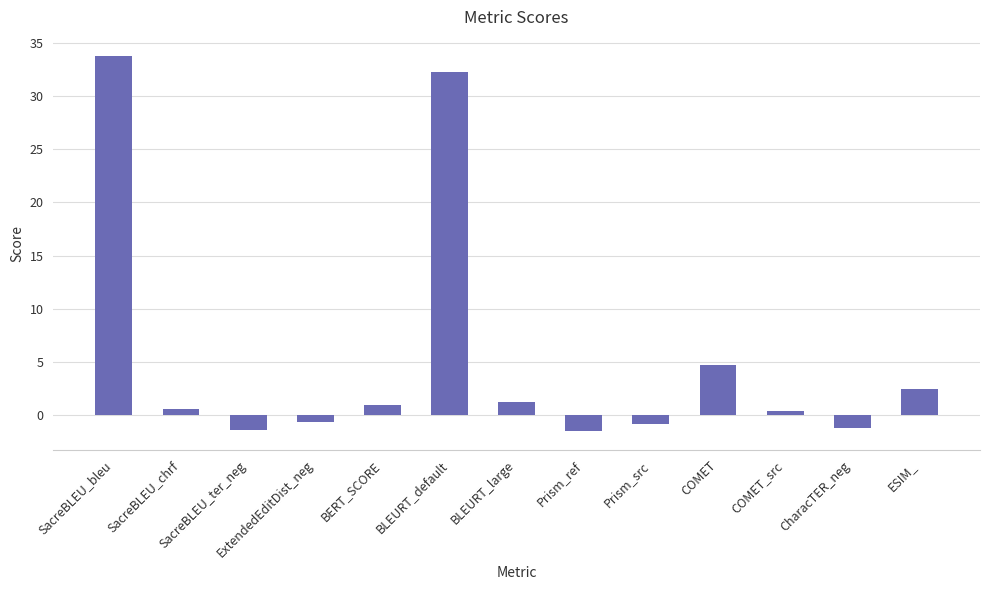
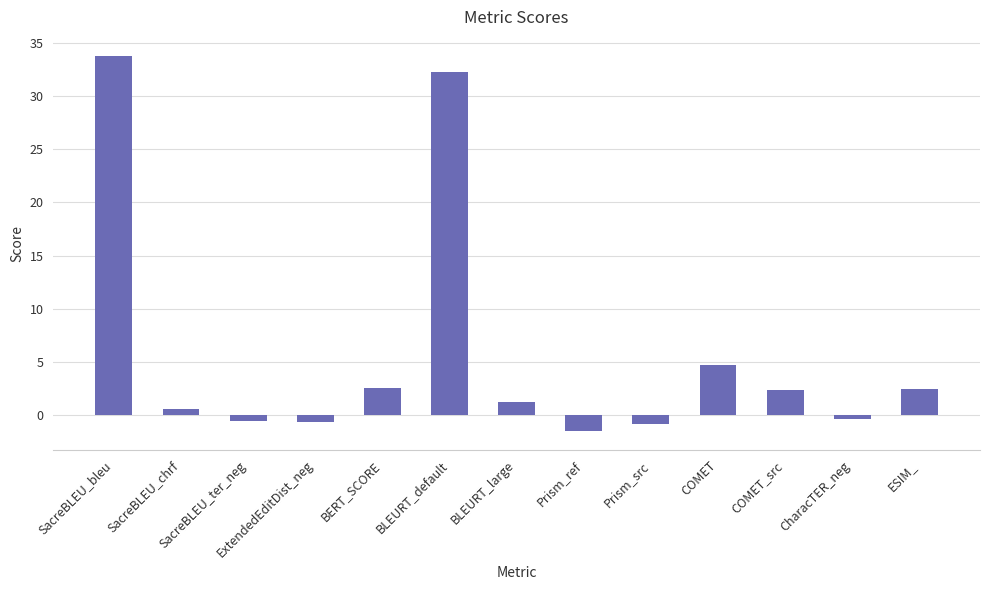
  {
    "SacreBLEU_bleu": 33.8,
    "SacreBLEU_chrf": 0.6,
-   "SacreBLEU_ter_neg": -1.4,
+   "SacreBLEU_ter_neg": -0.5,
    "ExtendedEditDist_neg": -0.7,
-   "BERT_SCORE": 0.9,
+   "BERT_SCORE": 2.5,
    "BLEURT_default": 32.3,
    "BLEURT_large": 1.3,
    "Prism_ref": -1.5,
    "Prism_src": -0.8,
    "COMET": 4.7,
-   "COMET_src": 0.4,
-   "CharacTER_neg": -1.2,
+   "COMET_src": 2.4,
+   "CharacTER_neg": -0.4,
    "ESIM_": 2.5
  }
